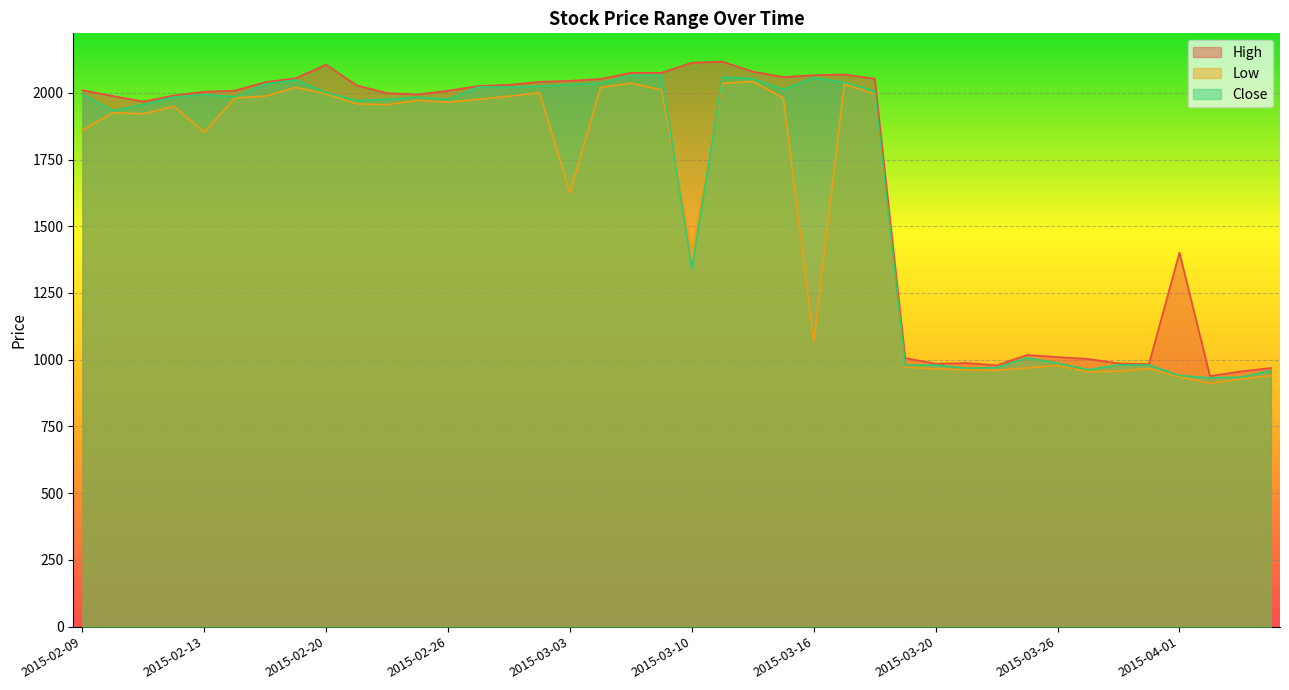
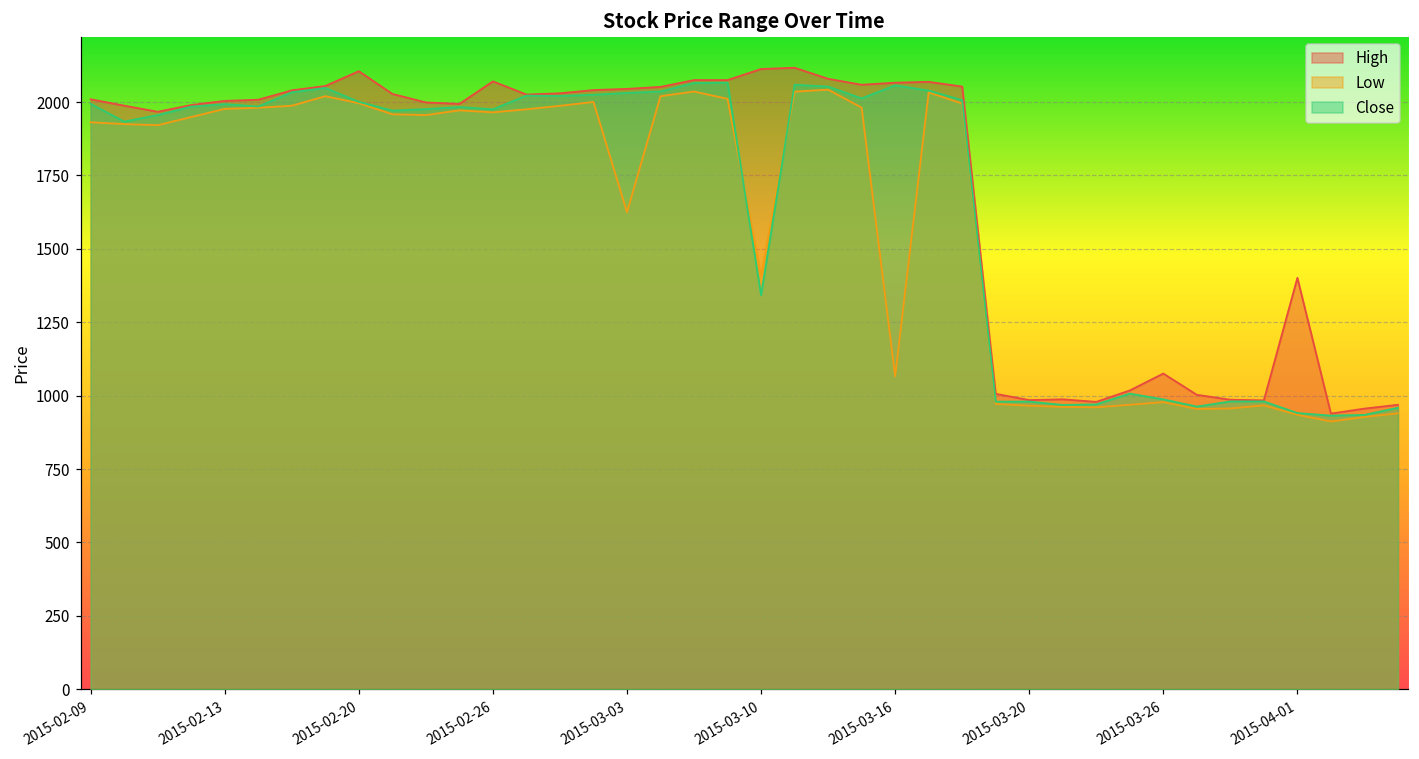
  {
    "High": {
      "2015-02-09": 2010,
      "2015-02-13": 2000,
      "2015-02-20": 2110,
-     "2015-02-26": 2010,
+     "2015-02-26": 2070,
      "2015-03-03": 2040,
      "2015-03-10": 2110,
-     "2015-03-26": 1010,
+     "2015-03-26": 1080,
      "2015-04-01": 1400
    },
    "Low": {
-     "2015-02-09": 1860,
-     "2015-02-13": 1850,
+     "2015-02-09": 1930,
+     "2015-02-13": 1980,
      "2015-02-26": 1960,
      "2015-03-03": 1620,
      "2015-03-10": 1410,
      "2015-03-16": 1070,
      "2015-03-20": 970
    },
    "Close": {
      "2015-02-09": 1990,
      "2015-02-13": 1990,
      "2015-02-26": 1980,
      "2015-03-03": 2030,
      "2015-03-10": 1340
    }
  }
